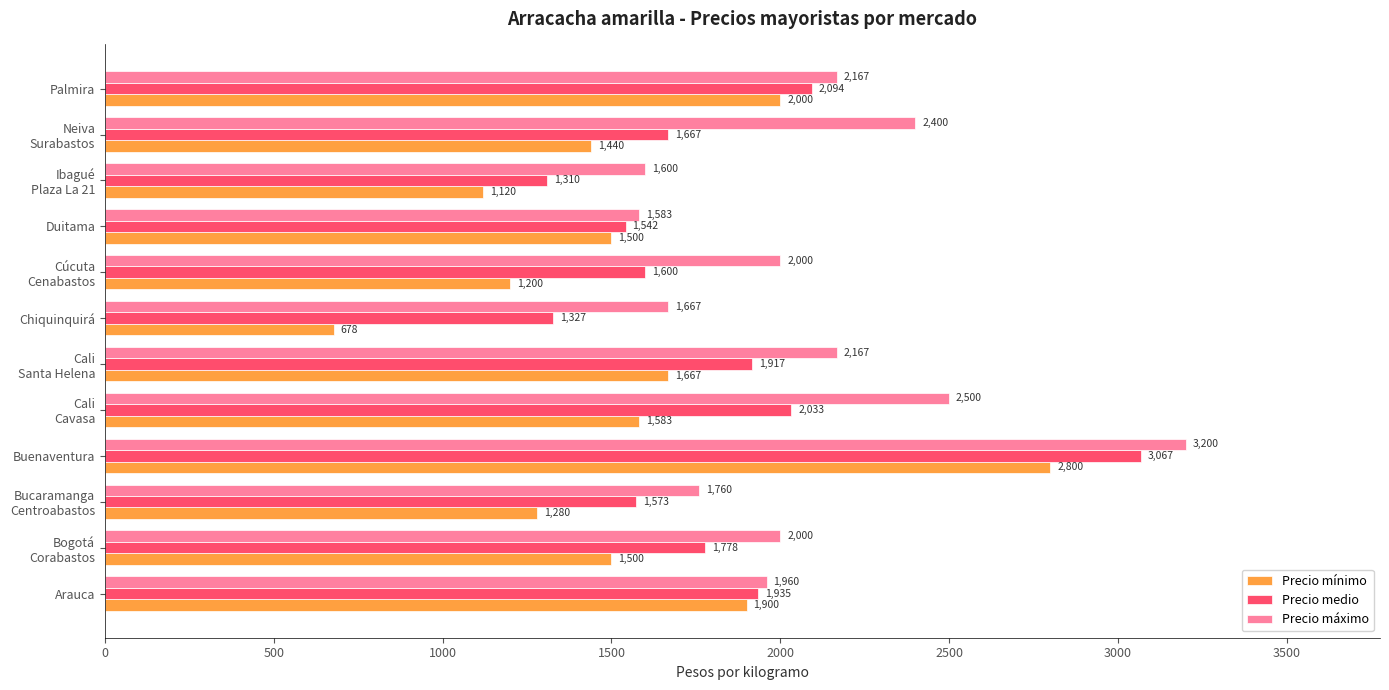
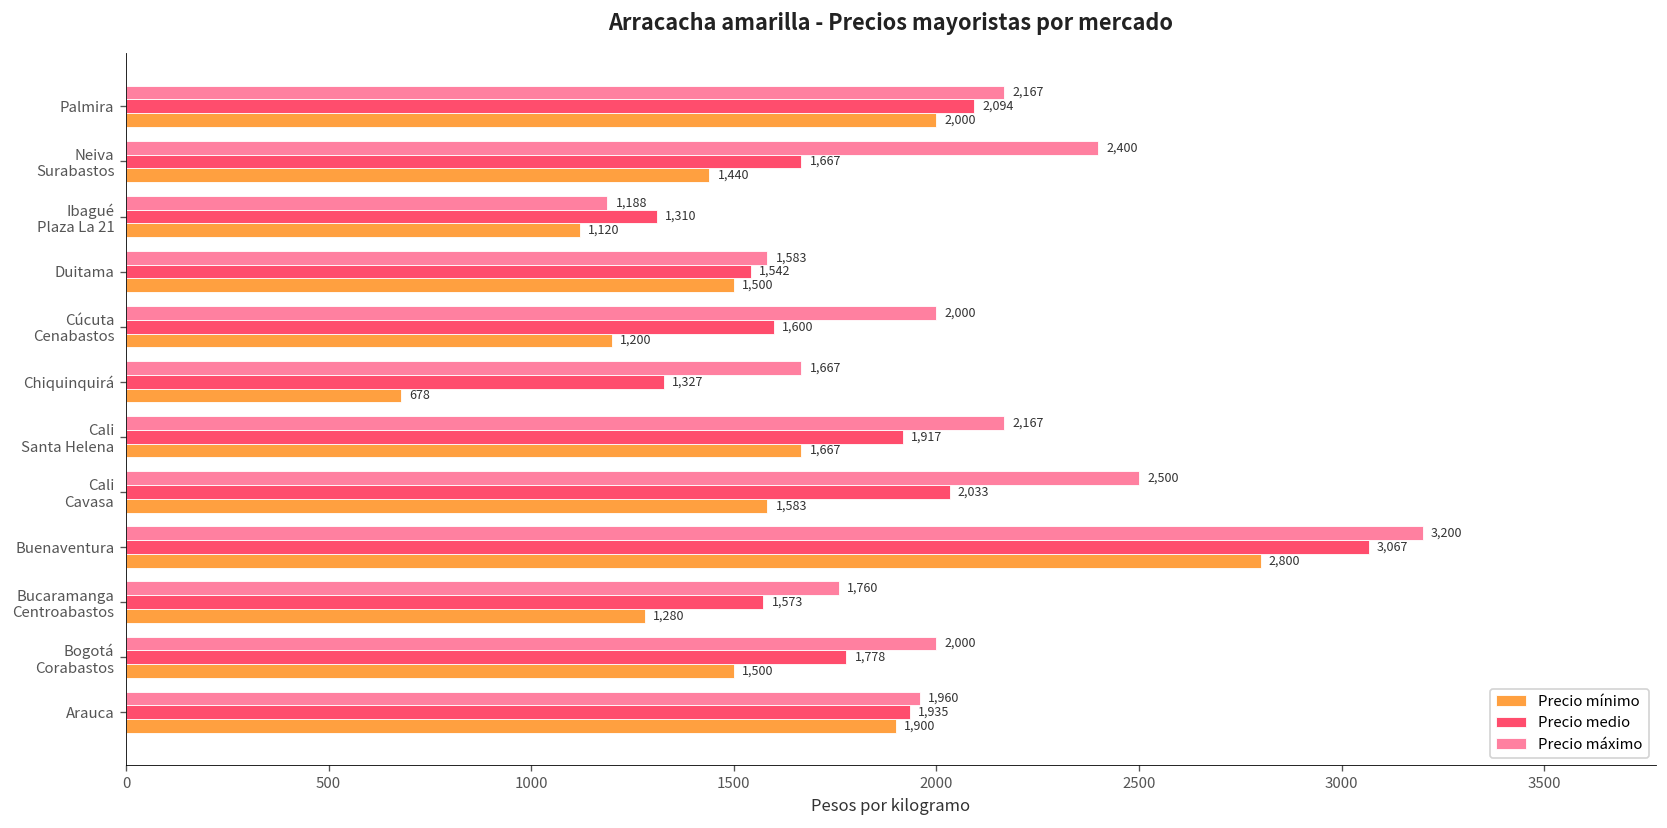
  {
    "Precio mínimo": {
      "Palmira": "2,000",
      "Neiva Surabastos": "1,440",
      "Ibagué Plaza La 21": "1,120",
      "Duitama": "1,500",
      "Cúcuta Cenabastos": "1,200",
      "Chiquinquirá": "678",
      "Cali Santa Helena": "1,667",
      "Cali Cavasa": "1,583",
      "Buenaventura": "2,800",
      "Bucaramanga Centroabastos": "1,280",
      "Bogotá Corabastos": "1,500",
      "Arauca": "1,900"
    },
    "Precio medio": {
      "Palmira": "2,094",
      "Neiva Surabastos": "1,667",
      "Ibagué Plaza La 21": "1,310",
      "Duitama": "1,542",
      "Cúcuta Cenabastos": "1,600",
      "Chiquinquirá": "1,327",
      "Cali Santa Helena": "1,917",
      "Cali Cavasa": "2,033",
      "Buenaventura": "3,067",
      "Bucaramanga Centroabastos": "1,573",
      "Bogotá Corabastos": "1,778",
      "Arauca": "1,935"
    },
    "Precio máximo": {
      "Palmira": "2,167",
      "Neiva Surabastos": "2,400",
-     "Ibagué Plaza La 21": "1,600",
+     "Ibagué Plaza La 21": "1,188",
      "Duitama": "1,583",
      "Cúcuta Cenabastos": "2,000",
      "Chiquinquirá": "1,667",
      "Cali Santa Helena": "2,167",
      "Cali Cavasa": "2,500",
      "Buenaventura": "3,200",
      "Bucaramanga Centroabastos": "1,760",
      "Bogotá Corabastos": "2,000",
      "Arauca": "1,960"
    }
  }
